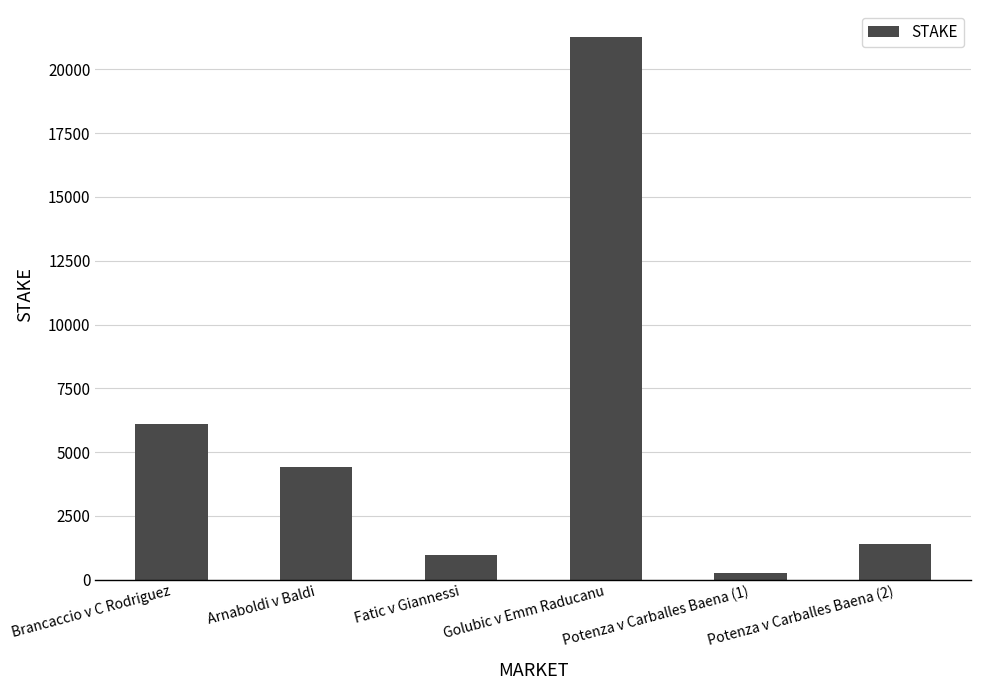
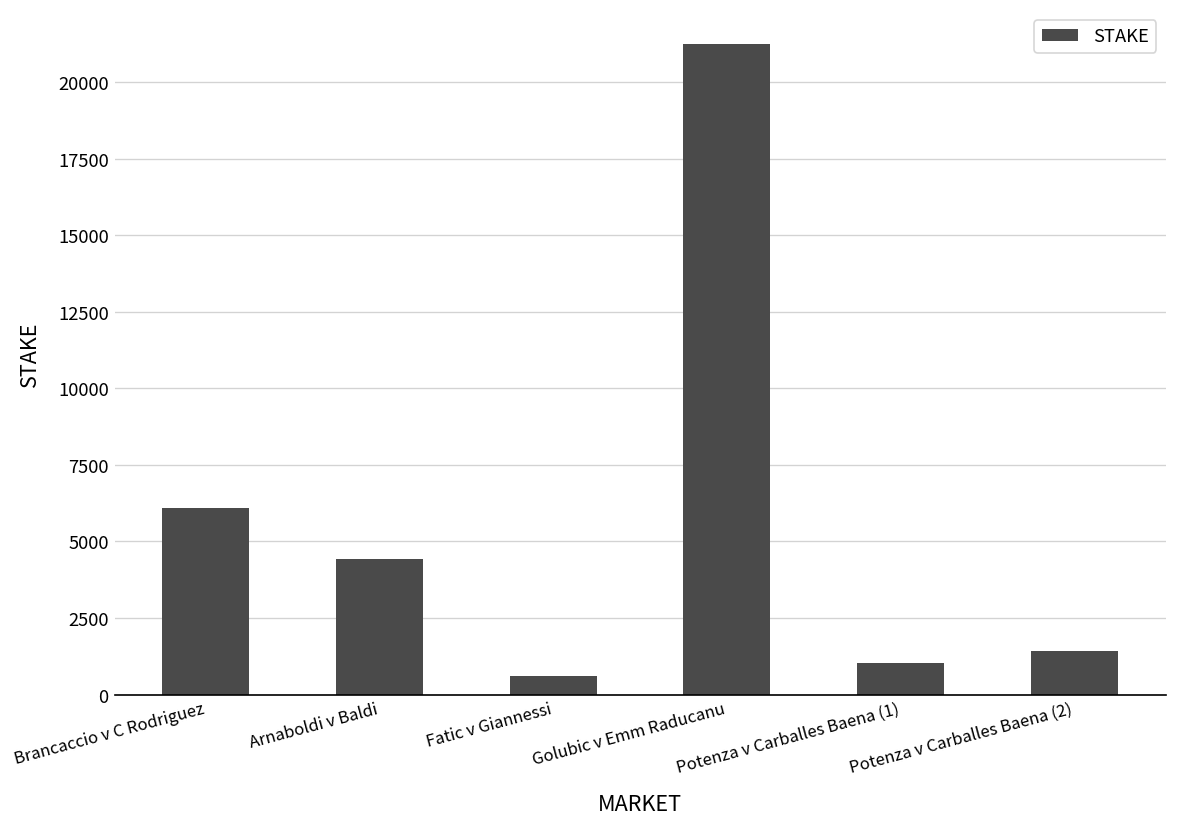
  {
    "Brancaccio v C Rodriguez": 6100,
    "Arnaboldi v Baldi": 4400,
-   "Fatic v Giannessi": 1000,
+   "Fatic v Giannessi": 600,
    "Golubic v Emm Raducanu": 21300,
-   "Potenza v Carballes Baena (1)": 300,
+   "Potenza v Carballes Baena (1)": 1000,
    "Potenza v Carballes Baena (2)": 1400
  }
